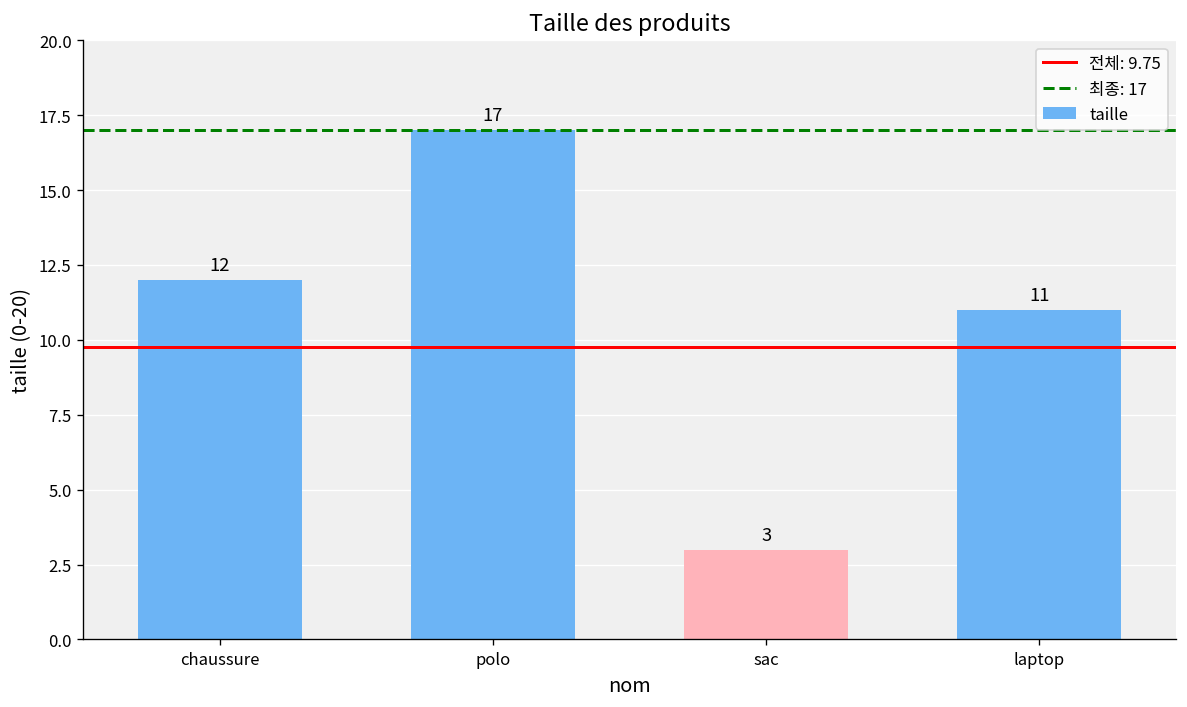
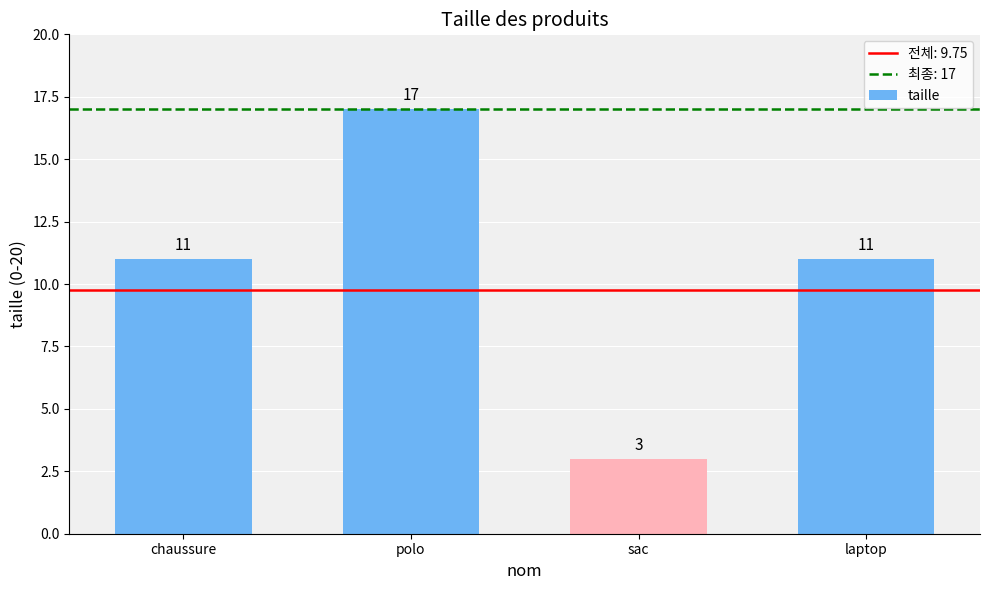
  {
-   "chaussure": 12,
+   "chaussure": 11,
    "polo": 17,
    "sac": 3,
    "laptop": 11
  }
